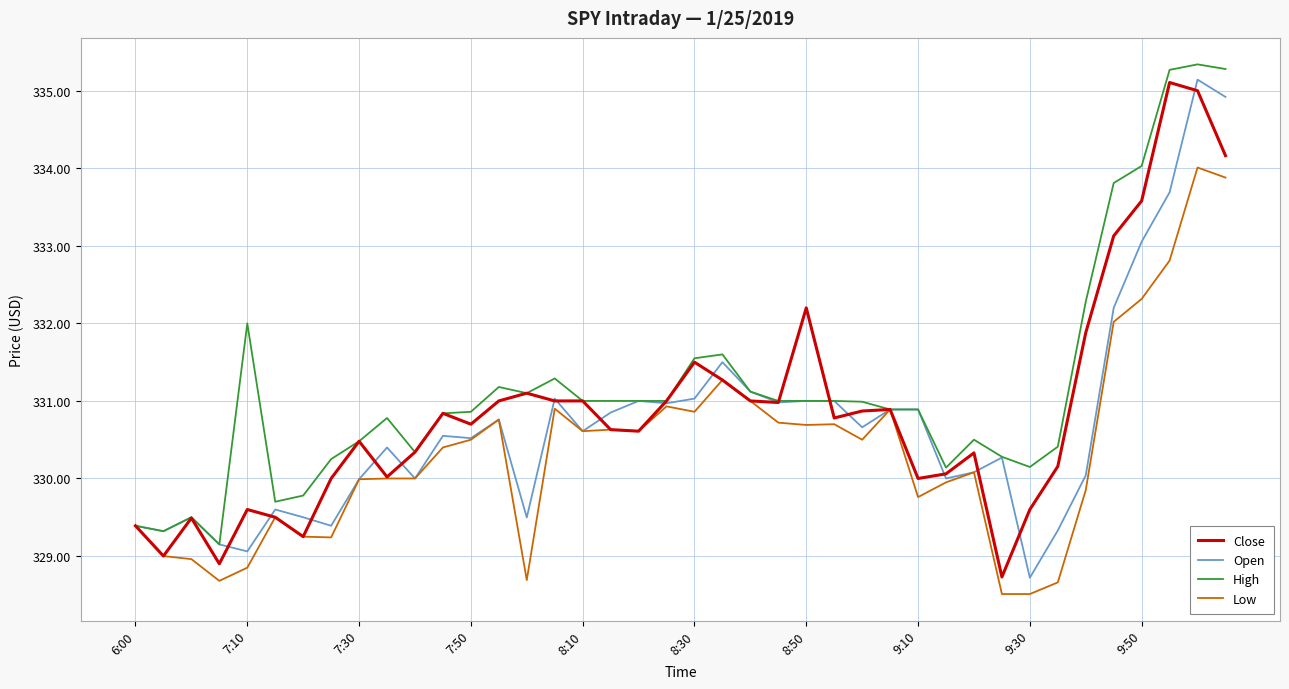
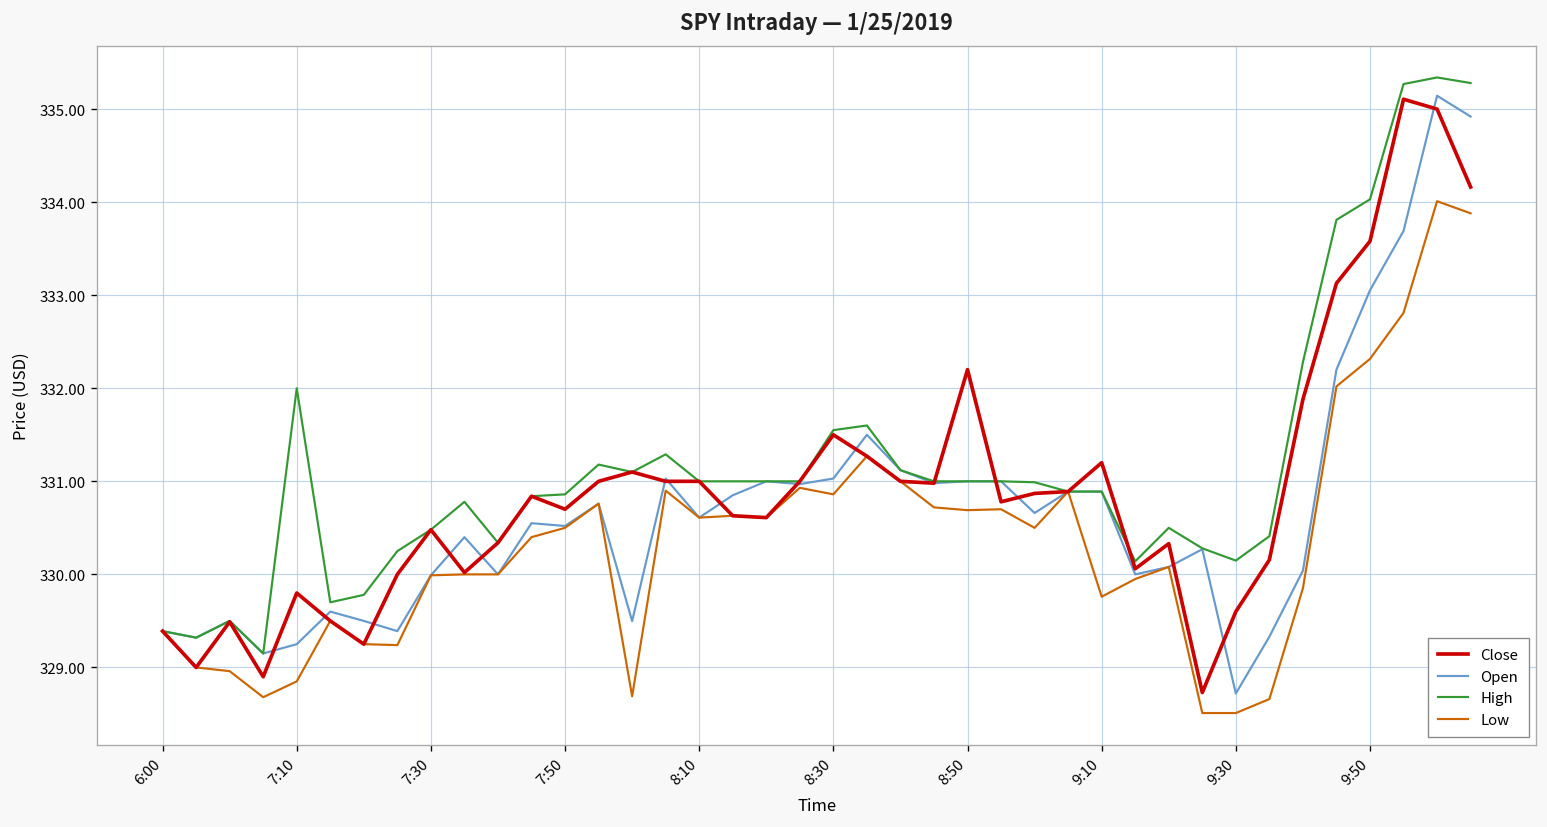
  {
    "Close": {
-     "7:10": 329.6,
+     "7:10": 329.8,
      "7:50": 330.7,
      "8:30": 331.5,
      "8:50": 332.2,
-     "9:10": 330.0,
+     "9:10": 331.2,
      "9:30": 329.6,
      "9:50": 333.6
    },
    "Open": {
-     "7:10": 329.1,
+     "7:10": 329.3,
      "8:30": 331.0,
      "9:30": 328.7,
      "9:50": 333.1
    },
    "High": {
      "7:10": 332.0,
      "7:50": 330.9,
      "8:30": 331.6,
      "9:30": 330.1,
      "9:50": 334.0
    },
    "Low": {
      "7:10": 328.9,
      "8:30": 330.9,
      "8:50": 330.7,
      "9:10": 329.8,
      "9:30": 328.5,
      "9:50": 332.3
    }
  }
